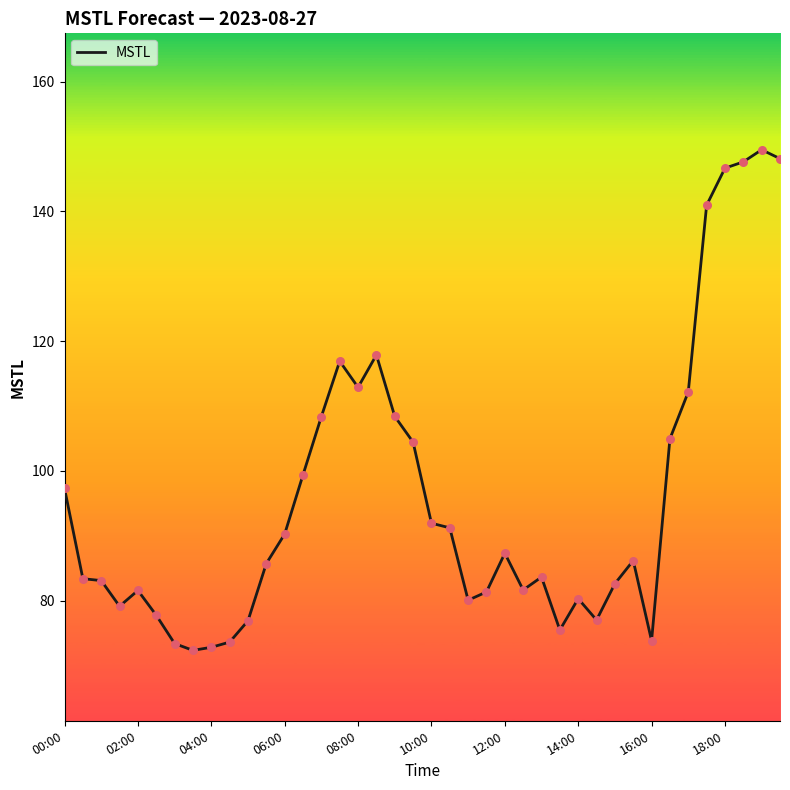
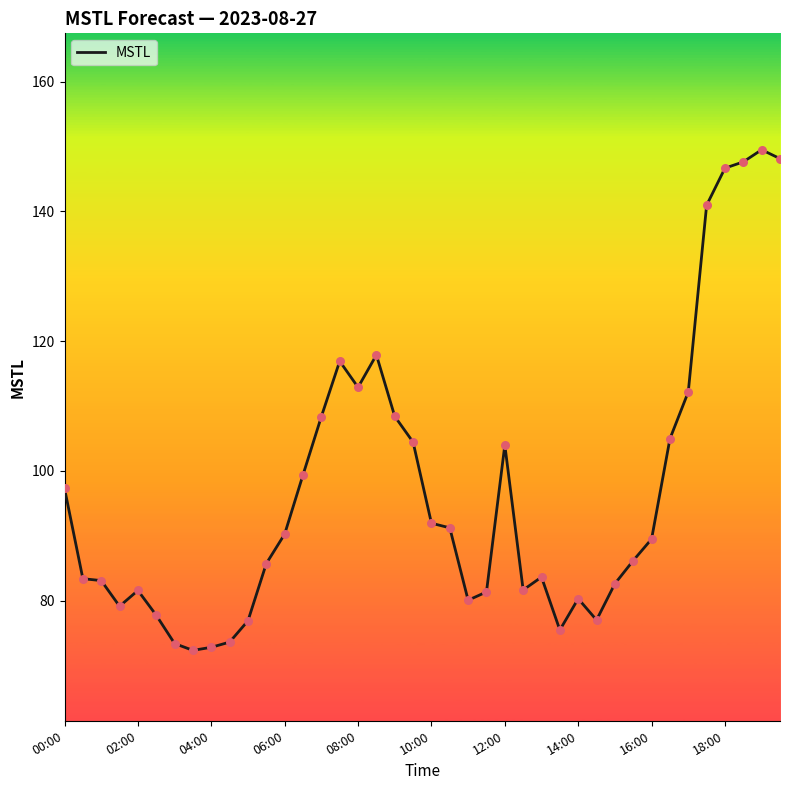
  {
    "00:00": 97,
    "02:00": 82,
    "04:00": 73,
    "06:00": 90,
    "08:00": 113,
    "10:00": 92,
-   "12:00": 87,
+   "12:00": 104,
    "14:00": 80,
-   "16:00": 74,
+   "16:00": 90,
    "18:00": 147
  }
